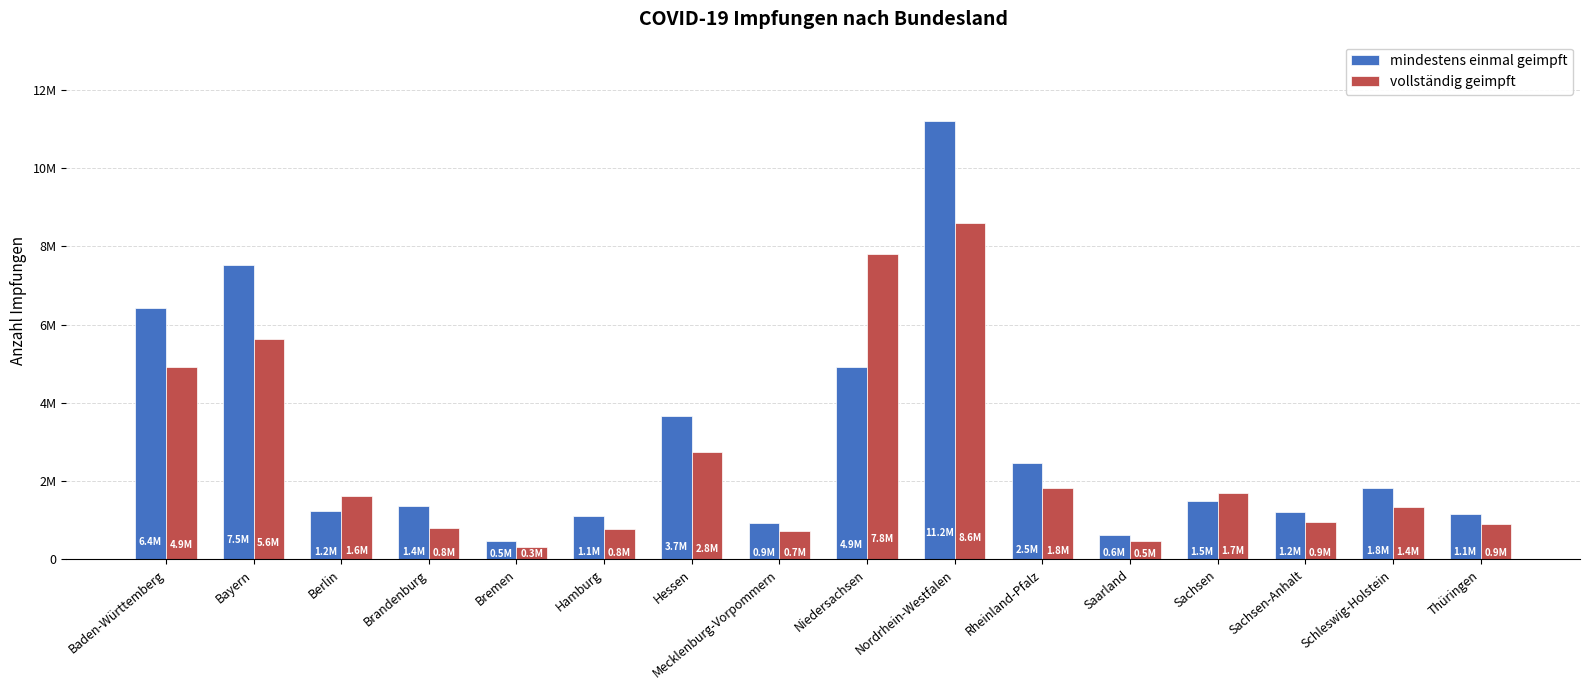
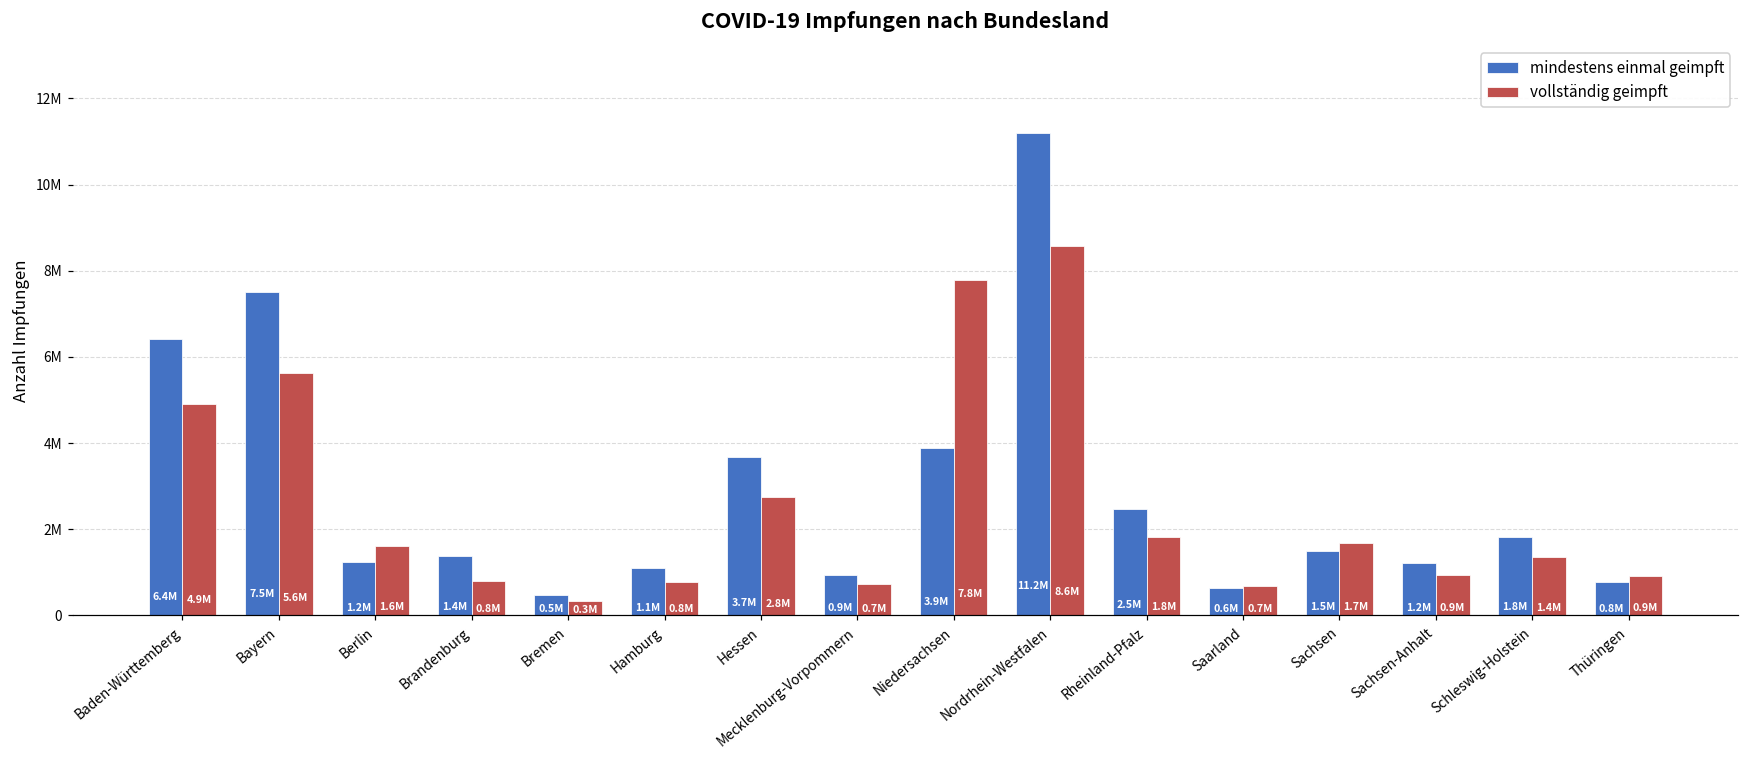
  {
    "mindestens einmal geimpft": {
      "Baden-Württemberg": "6.4M",
      "Bayern": "7.5M",
      "Berlin": "1.2M",
      "Brandenburg": "1.4M",
      "Bremen": "0.5M",
      "Hamburg": "1.1M",
      "Hessen": "3.7M",
      "Mecklenburg-Vorpommern": "0.9M",
-     "Niedersachsen": "4.9M",
+     "Niedersachsen": "3.9M",
      "Nordrhein-Westfalen": "11.2M",
      "Rheinland-Pfalz": "2.5M",
      "Saarland": "0.6M",
      "Sachsen": "1.5M",
      "Sachsen-Anhalt": "1.2M",
      "Schleswig-Holstein": "1.8M",
-     "Thüringen": "1.1M"
+     "Thüringen": "0.8M"
    },
    "vollständig geimpft": {
      "Baden-Württemberg": "4.9M",
      "Bayern": "5.6M",
      "Berlin": "1.6M",
      "Brandenburg": "0.8M",
      "Bremen": "0.3M",
      "Hamburg": "0.8M",
      "Hessen": "2.8M",
      "Mecklenburg-Vorpommern": "0.7M",
      "Niedersachsen": "7.8M",
      "Nordrhein-Westfalen": "8.6M",
      "Rheinland-Pfalz": "1.8M",
-     "Saarland": "0.5M",
+     "Saarland": "0.7M",
      "Sachsen": "1.7M",
      "Sachsen-Anhalt": "0.9M",
      "Schleswig-Holstein": "1.4M",
      "Thüringen": "0.9M"
    }
  }
